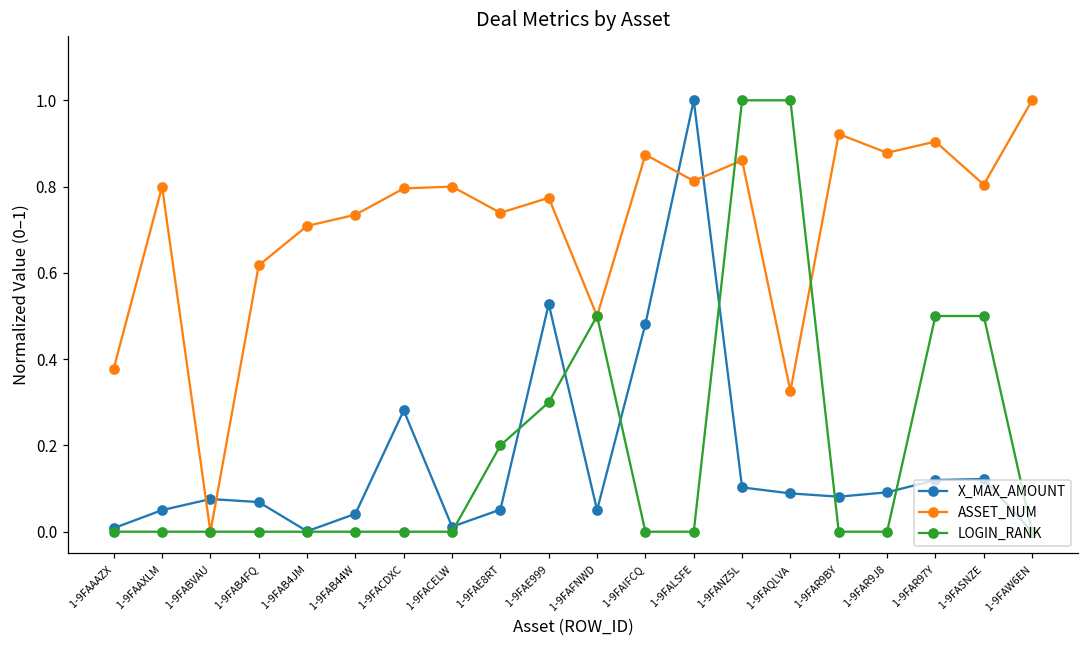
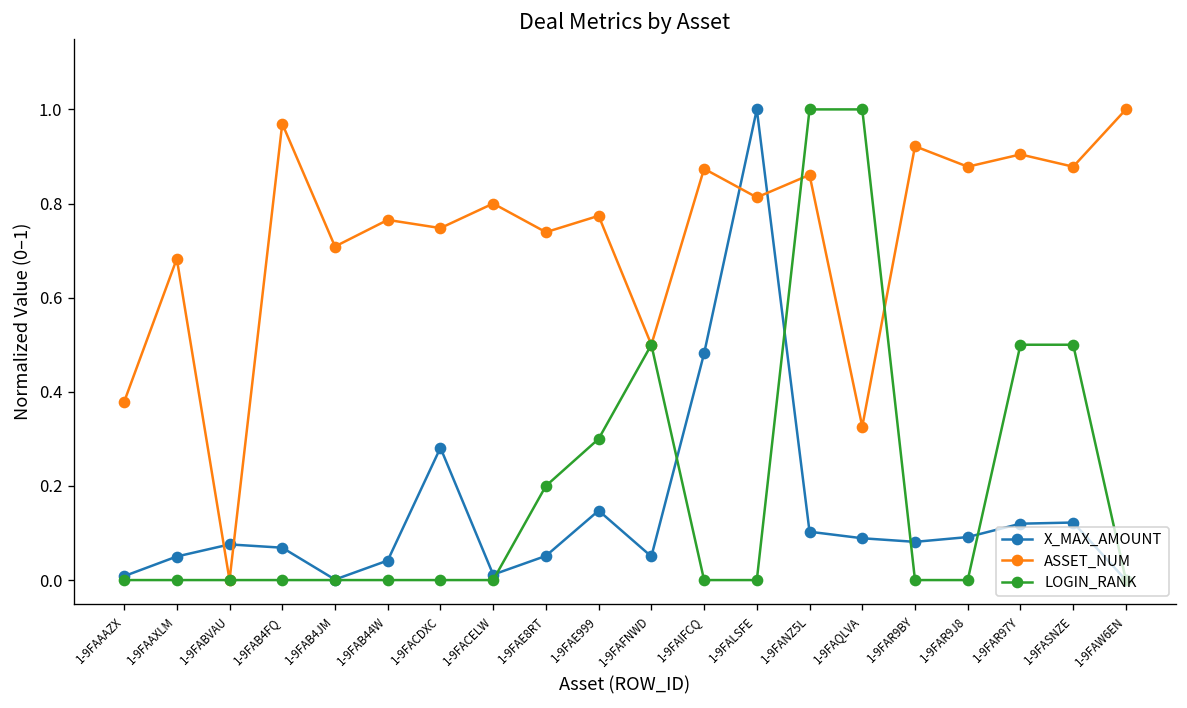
  {
    "X_MAX_AMOUNT": {
      "1-9FAAAZX": 0.01,
      "1-9FAAXLM": 0.05,
      "1-9FABVAU": 0.08,
      "1-9FAB4FQ": 0.07,
      "1-9FAB44W": 0.04,
      "1-9FACDXC": 0.28,
      "1-9FACELW": 0.01,
      "1-9FAE8RT": 0.05,
-     "1-9FAE999": 0.53,
+     "1-9FAE999": 0.15,
      "1-9FAFNWD": 0.05,
      "1-9FAIFCQ": 0.48,
      "1-9FALSFE": 1.00,
      "1-9FANZ5L": 0.10,
      "1-9FAQLVA": 0.09,
      "1-9FAR9BY": 0.08,
      "1-9FAR9J8": 0.09
    },
    "ASSET_NUM": {
      "1-9FAAAZX": 0.38,
-     "1-9FAAXLM": 0.80,
-     "1-9FAB4FQ": 0.62,
+     "1-9FAAXLM": 0.68,
+     "1-9FAB4FQ": 0.97,
      "1-9FAB4JM": 0.71,
-     "1-9FAB44W": 0.73,
-     "1-9FACDXC": 0.80,
+     "1-9FAB44W": 0.77,
+     "1-9FACDXC": 0.75,
      "1-9FACELW": 0.80,
      "1-9FAE8RT": 0.74,
      "1-9FAE999": 0.77,
      "1-9FAIFCQ": 0.87,
      "1-9FALSFE": 0.81,
      "1-9FANZ5L": 0.86,
      "1-9FAQLVA": 0.33,
      "1-9FAR9BY": 0.92,
      "1-9FAR9J8": 0.88,
      "1-9FAR97Y": 0.90,
-     "1-9FASNZE": 0.80,
+     "1-9FASNZE": 0.88,
      "1-9FAW6EN": 1.00
    },
    "LOGIN_RANK": {
      "1-9FAAAZX": 0.00,
      "1-9FAAXLM": 0.00,
      "1-9FAB4FQ": 0.00,
      "1-9FAB44W": 0.00,
      "1-9FACDXC": 0.00,
      "1-9FACELW": 0.00,
      "1-9FAE8RT": 0.20,
      "1-9FAE999": 0.30,
      "1-9FAIFCQ": 0.00,
      "1-9FALSFE": 0.00,
      "1-9FANZ5L": 1.00,
      "1-9FAQLVA": 1.00,
      "1-9FAR9BY": 0.00,
      "1-9FAR9J8": 0.00,
      "1-9FAR97Y": 0.50,
      "1-9FASNZE": 0.50
    }
  }
